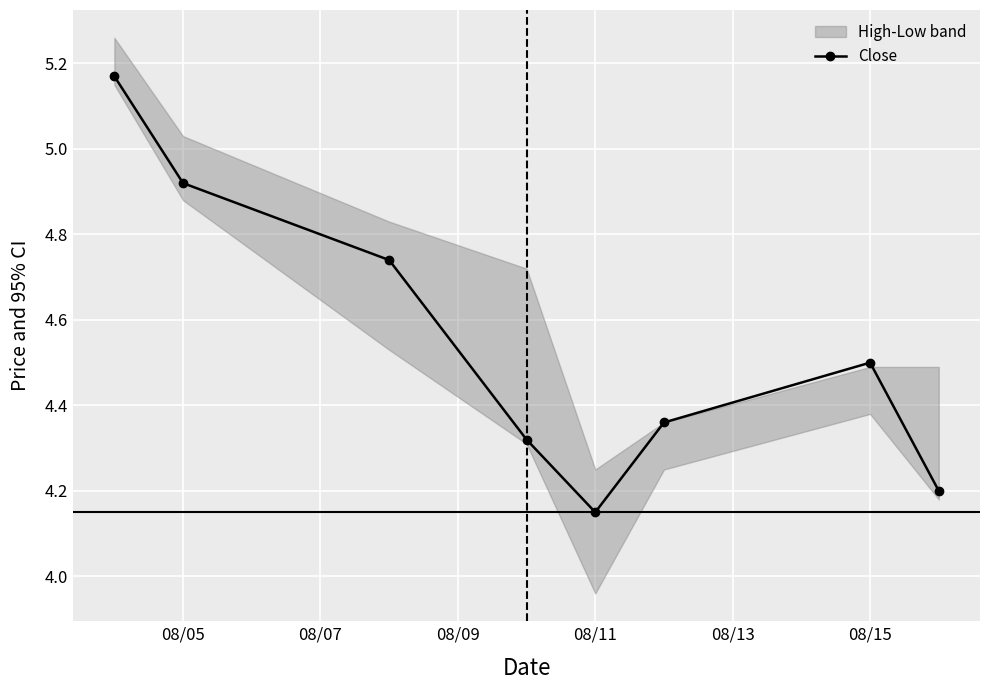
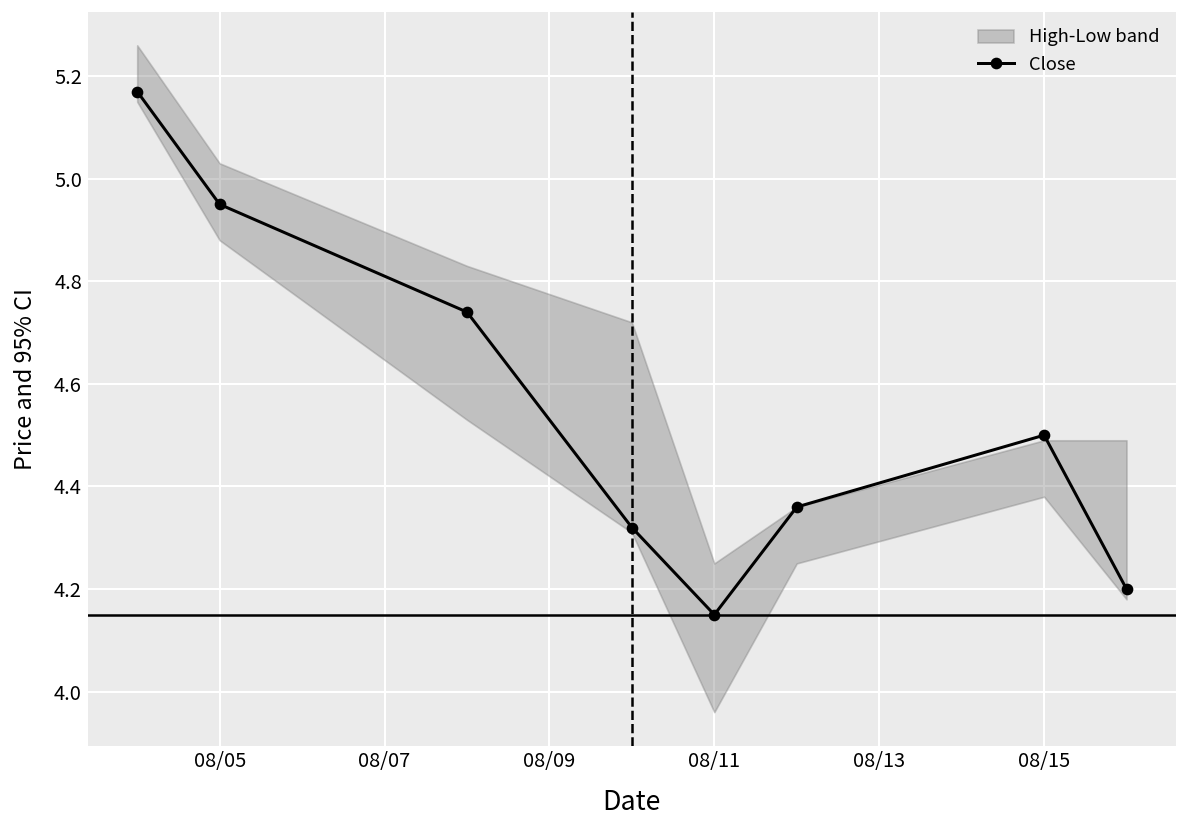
  {
    "Close": {
-     "08/05": 4.92,
+     "08/05": 4.95,
      "08/11": 4.15,
      "08/15": 4.50
    }
  }
